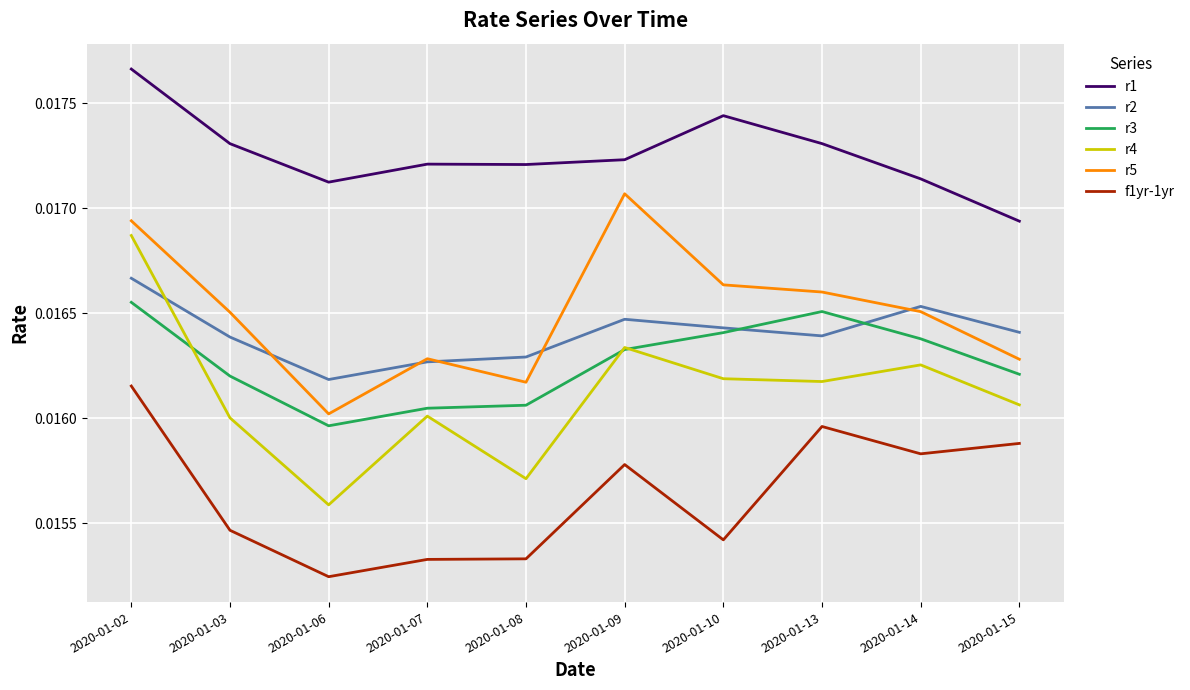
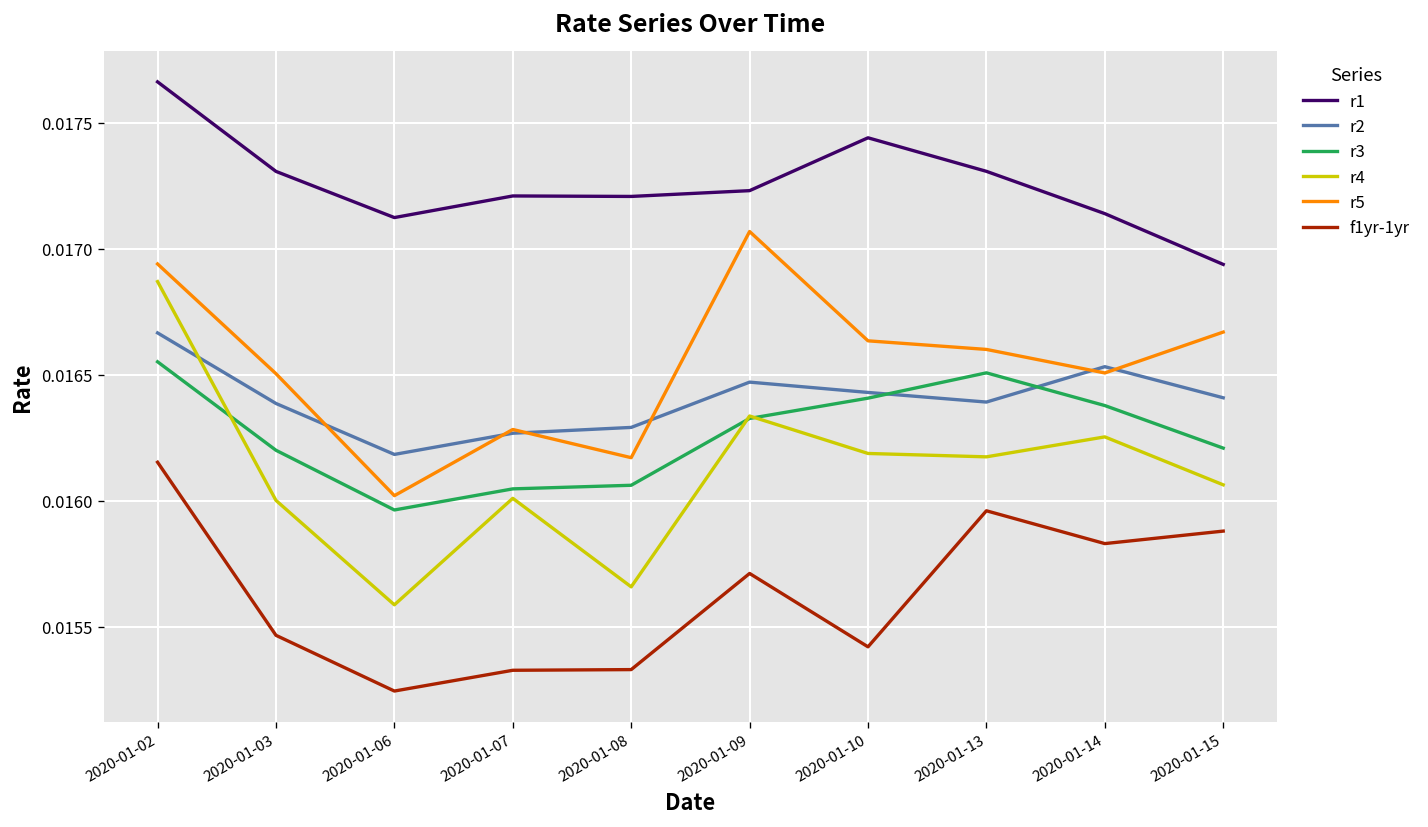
  {
    "r1": {
      "2020-01-02": 0.01766,
      "2020-01-03": 0.01731,
      "2020-01-06": 0.01712,
      "2020-01-07": 0.01721,
      "2020-01-08": 0.01721,
      "2020-01-09": 0.01723,
      "2020-01-10": 0.01744,
      "2020-01-13": 0.01731,
      "2020-01-14": 0.01714,
      "2020-01-15": 0.01694
    },
    "r2": {
      "2020-01-02": 0.01667,
      "2020-01-03": 0.01639,
      "2020-01-06": 0.01618,
      "2020-01-07": 0.01627,
      "2020-01-08": 0.01629,
      "2020-01-09": 0.01647,
      "2020-01-10": 0.01643,
      "2020-01-13": 0.01639,
      "2020-01-14": 0.01653,
      "2020-01-15": 0.01641
    },
    "r3": {
      "2020-01-02": 0.01655,
      "2020-01-03": 0.01620,
      "2020-01-06": 0.01596,
      "2020-01-07": 0.01605,
      "2020-01-08": 0.01606,
      "2020-01-10": 0.01641,
      "2020-01-13": 0.01651,
      "2020-01-14": 0.01638,
      "2020-01-15": 0.01621
    },
    "r4": {
      "2020-01-02": 0.01687,
      "2020-01-03": 0.01600,
      "2020-01-06": 0.01559,
      "2020-01-07": 0.01601,
-     "2020-01-08": 0.01571,
+     "2020-01-08": 0.01566,
      "2020-01-10": 0.01619,
      "2020-01-13": 0.01617,
      "2020-01-14": 0.01625,
      "2020-01-15": 0.01606
    },
    "r5": {
      "2020-01-02": 0.01694,
      "2020-01-03": 0.01650,
      "2020-01-06": 0.01602,
      "2020-01-07": 0.01628,
      "2020-01-08": 0.01617,
      "2020-01-09": 0.01707,
      "2020-01-10": 0.01663,
      "2020-01-13": 0.01660,
      "2020-01-14": 0.01651,
-     "2020-01-15": 0.01628
+     "2020-01-15": 0.01667
    },
    "f1yr-1yr": {
      "2020-01-02": 0.01615,
      "2020-01-03": 0.01547,
      "2020-01-06": 0.01524,
      "2020-01-07": 0.01533,
      "2020-01-08": 0.01533,
-     "2020-01-09": 0.01578,
+     "2020-01-09": 0.01571,
      "2020-01-10": 0.01542,
      "2020-01-13": 0.01596,
      "2020-01-14": 0.01583,
      "2020-01-15": 0.01588
    }
  }
